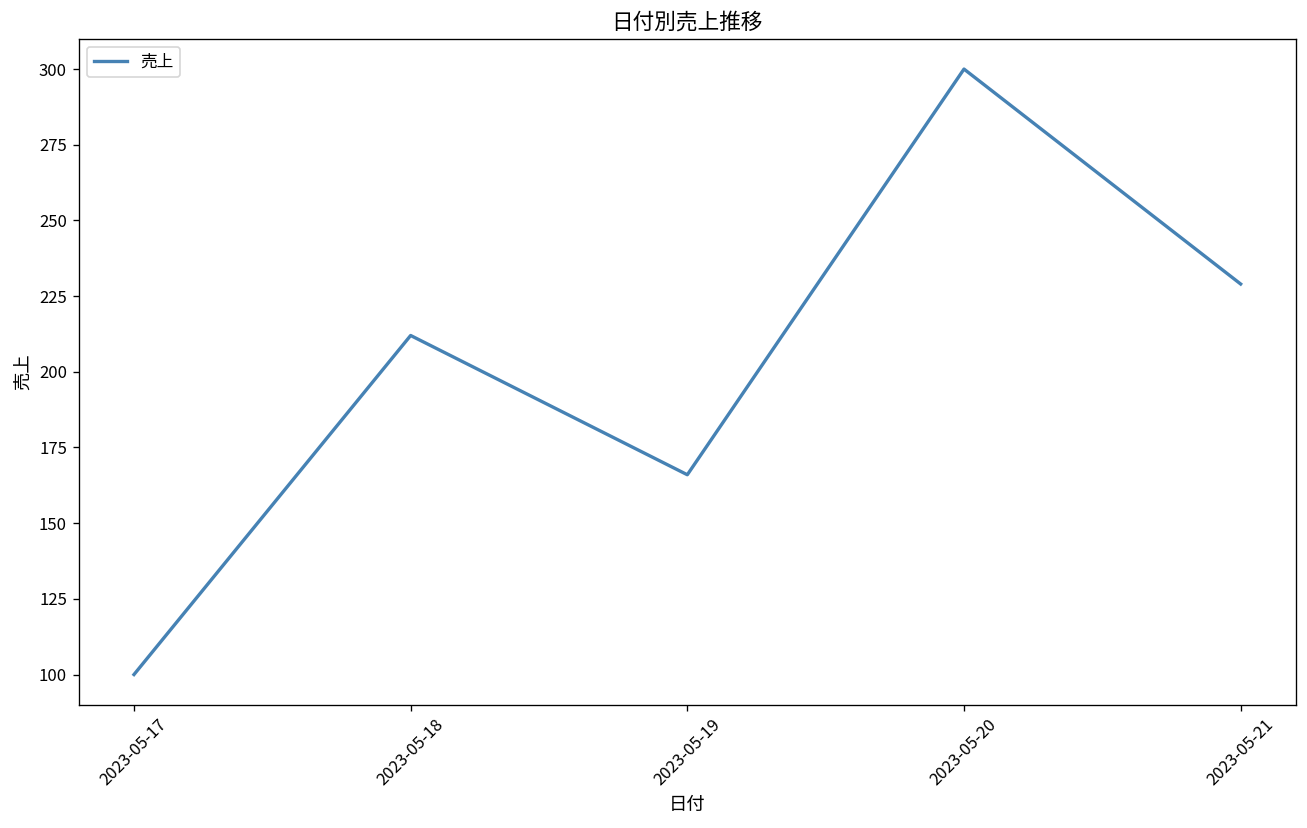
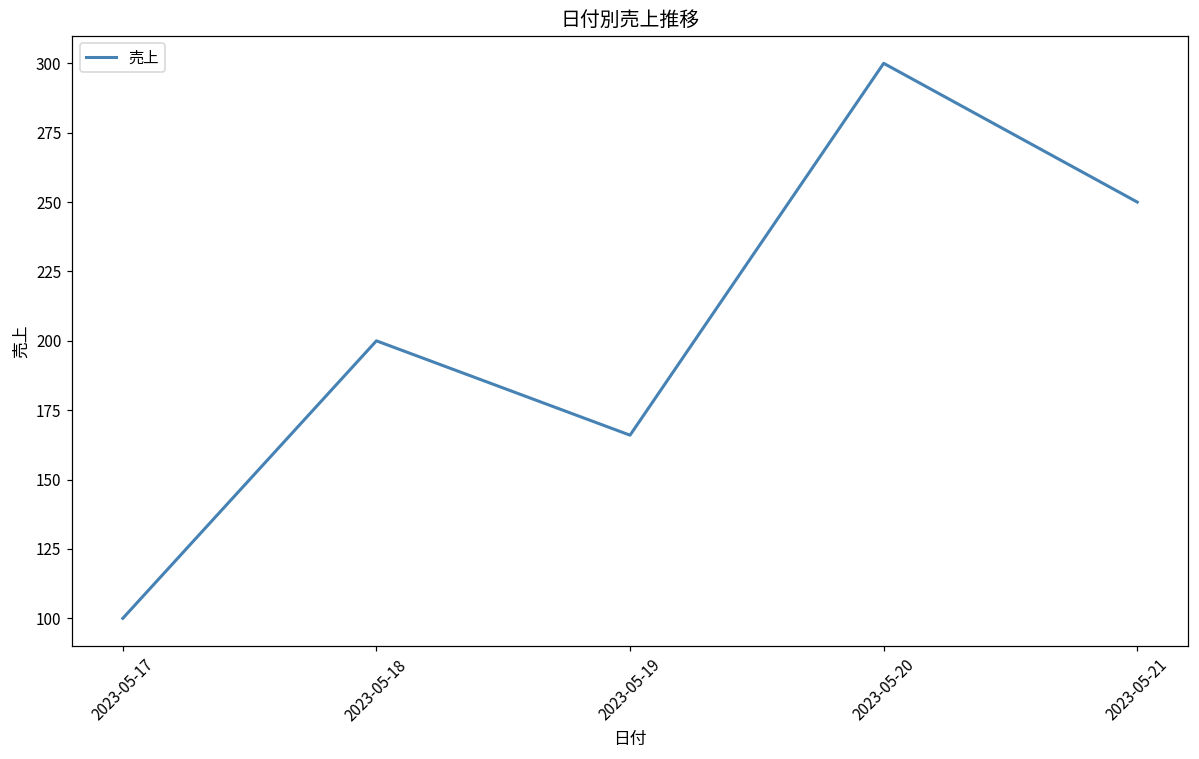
  {
    "2023-05-17": 100,
-   "2023-05-18": 212,
+   "2023-05-18": 200,
    "2023-05-19": 166,
    "2023-05-20": 300,
-   "2023-05-21": 229
+   "2023-05-21": 250
  }
